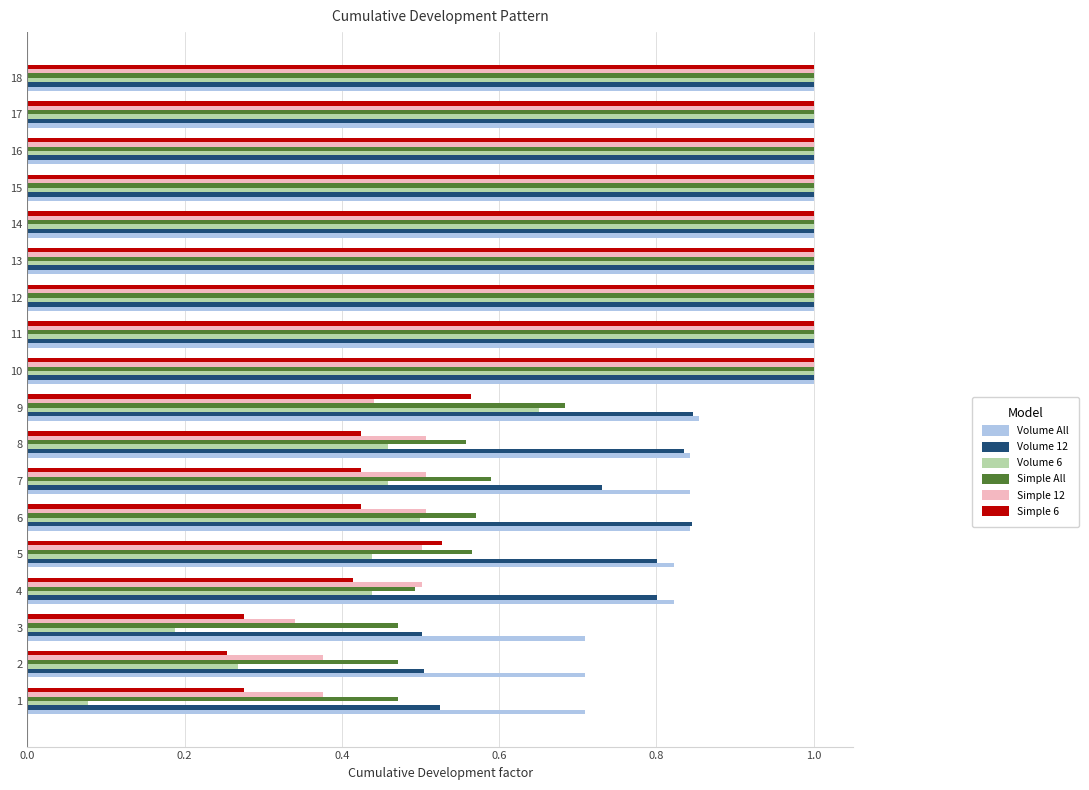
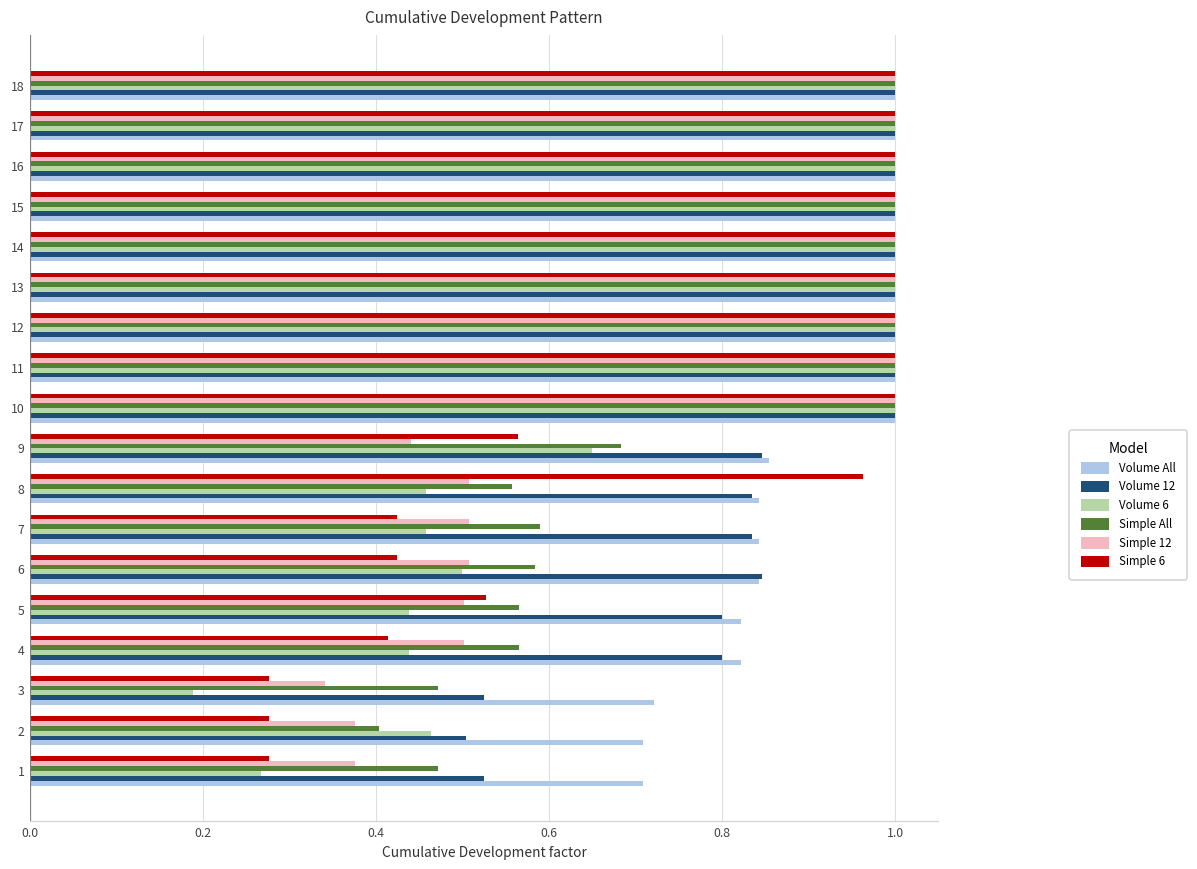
  {
    "Volume All": {
      "18": 1.00,
      "17": 1.00,
      "16": 1.00,
      "15": 1.00,
      "14": 1.00,
      "13": 1.00,
      "12": 1.00,
      "11": 1.00,
      "10": 1.00,
      "9": 0.85,
      "8": 0.84,
      "7": 0.84,
      "6": 0.84,
      "5": 0.82,
      "4": 0.82,
-     "3": 0.71,
+     "3": 0.72,
      "2": 0.71,
      "1": 0.71
    },
    "Volume 12": {
      "18": 1.00,
      "17": 1.00,
      "16": 1.00,
      "15": 1.00,
      "14": 1.00,
      "13": 1.00,
      "12": 1.00,
      "11": 1.00,
      "10": 1.00,
      "9": 0.85,
      "8": 0.83,
-     "7": 0.73,
+     "7": 0.83,
      "6": 0.85,
      "5": 0.80,
      "4": 0.80,
-     "3": 0.50,
+     "3": 0.52,
      "2": 0.50,
      "1": 0.52
    },
    "Volume 6": {
      "18": 1.00,
      "17": 1.00,
      "16": 1.00,
      "15": 1.00,
      "14": 1.00,
      "13": 1.00,
      "12": 1.00,
      "11": 1.00,
      "10": 1.00,
      "9": 0.65,
      "8": 0.46,
      "7": 0.46,
      "6": 0.50,
      "5": 0.44,
      "4": 0.44,
      "3": 0.19,
-     "2": 0.27,
-     "1": 0.08
+     "2": 0.46,
+     "1": 0.27
    },
    "Simple All": {
      "18": 1.00,
      "17": 1.00,
      "16": 1.00,
      "15": 1.00,
      "14": 1.00,
      "13": 1.00,
      "12": 1.00,
      "11": 1.00,
      "10": 1.00,
      "9": 0.68,
      "8": 0.56,
      "7": 0.59,
-     "6": 0.57,
+     "6": 0.58,
      "5": 0.57,
-     "4": 0.49,
+     "4": 0.57,
      "3": 0.47,
-     "2": 0.47,
+     "2": 0.40,
      "1": 0.47
    },
    "Simple 12": {
      "18": 1.00,
      "17": 1.00,
      "16": 1.00,
      "15": 1.00,
      "14": 1.00,
      "13": 1.00,
      "12": 1.00,
      "11": 1.00,
      "10": 1.00,
      "9": 0.44,
      "8": 0.51,
      "7": 0.51,
      "6": 0.51,
      "5": 0.50,
      "4": 0.50,
      "3": 0.34,
      "2": 0.38,
      "1": 0.38
    },
    "Simple 6": {
      "18": 1.00,
      "17": 1.00,
      "16": 1.00,
      "15": 1.00,
      "14": 1.00,
      "13": 1.00,
      "12": 1.00,
      "11": 1.00,
      "10": 1.00,
      "9": 0.56,
-     "8": 0.42,
+     "8": 0.96,
      "7": 0.42,
      "6": 0.42,
      "5": 0.53,
      "4": 0.41,
      "3": 0.28,
-     "2": 0.25,
+     "2": 0.28,
      "1": 0.28
    }
  }
